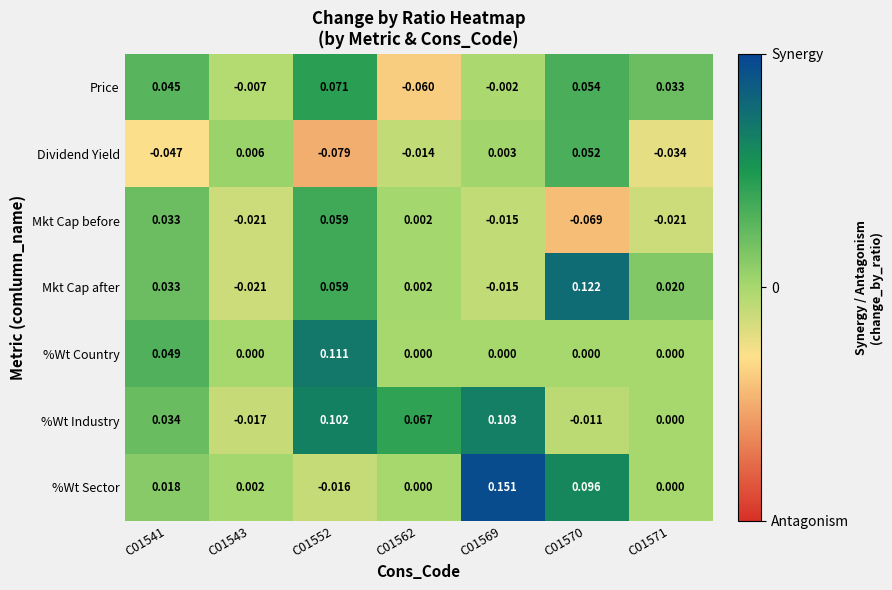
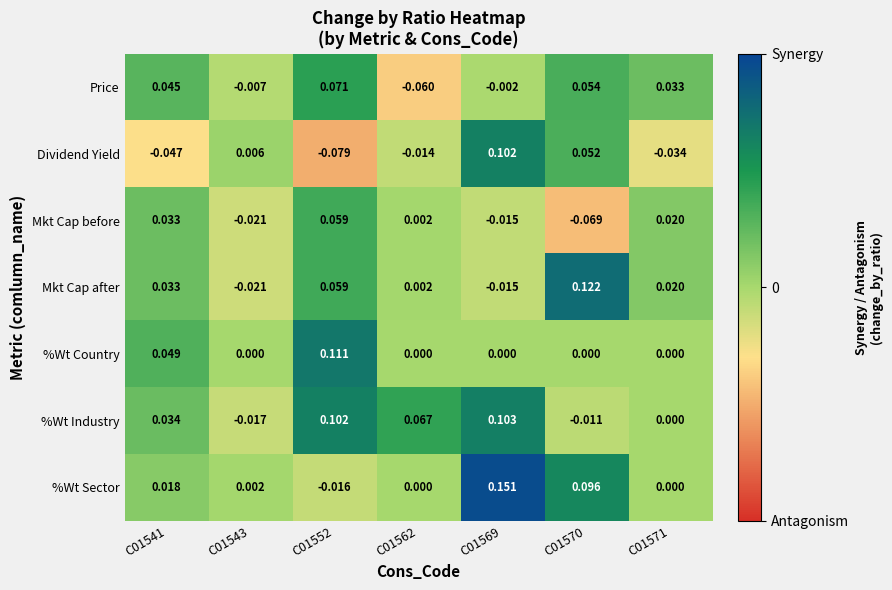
  {
    "Price": {
      "C01541": 0.045,
      "C01543": -0.007,
      "C01552": 0.071,
      "C01562": -0.060,
      "C01569": -0.002,
      "C01570": 0.054,
      "C01571": 0.033
    },
    "Dividend Yield": {
      "C01541": -0.047,
      "C01543": 0.006,
      "C01552": -0.079,
      "C01562": -0.014,
-     "C01569": 0.003,
+     "C01569": 0.102,
      "C01570": 0.052,
      "C01571": -0.034
    },
    "Mkt Cap before": {
      "C01541": 0.033,
      "C01543": -0.021,
      "C01552": 0.059,
      "C01562": 0.002,
      "C01569": -0.015,
      "C01570": -0.069,
-     "C01571": -0.021
+     "C01571": 0.020
    },
    "Mkt Cap after": {
      "C01541": 0.033,
      "C01543": -0.021,
      "C01552": 0.059,
      "C01562": 0.002,
      "C01569": -0.015,
      "C01570": 0.122,
      "C01571": 0.020
    },
    "%Wt Country": {
      "C01541": 0.049,
      "C01543": 0.000,
      "C01552": 0.111,
      "C01562": 0.000,
      "C01569": 0.000,
      "C01570": 0.000,
      "C01571": 0.000
    },
    "%Wt Industry": {
      "C01541": 0.034,
      "C01543": -0.017,
      "C01552": 0.102,
      "C01562": 0.067,
      "C01569": 0.103,
      "C01570": -0.011,
      "C01571": 0.000
    },
    "%Wt Sector": {
      "C01541": 0.018,
      "C01543": 0.002,
      "C01552": -0.016,
      "C01562": 0.000,
      "C01569": 0.151,
      "C01570": 0.096,
      "C01571": 0.000
    }
  }
